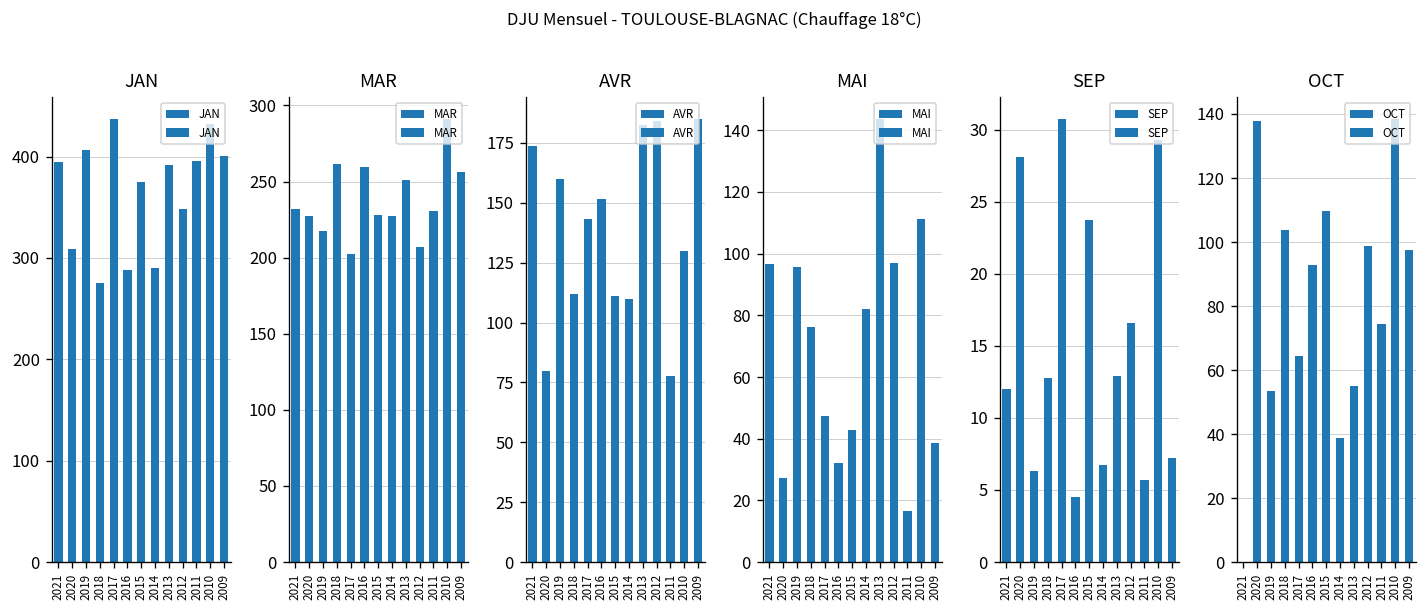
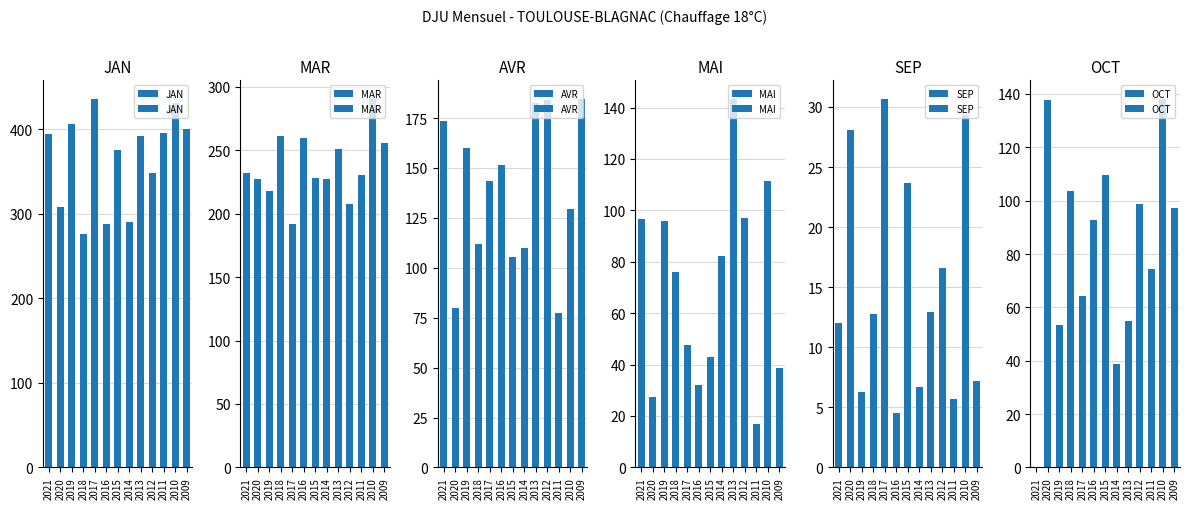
  {
    "JAN": {
      "2021": 390,
      "2020": 310,
      "2019": 410,
      "2018": 280,
      "2017": 440,
      "2016": 290,
      "2015": 380,
      "2014": 290,
      "2013": 390,
      "2012": 350,
      "2011": 400,
      "2009": 400
    },
    "MAR": {
      "2021": 232,
      "2020": 227,
      "2019": 218,
      "2018": 261,
-     "2017": 202,
+     "2017": 192,
      "2016": 259,
      "2015": 228,
      "2014": 227,
      "2013": 251,
      "2012": 207,
      "2011": 231,
      "2009": 256
    },
    "AVR": {
      "2021": 174,
      "2020": 80,
      "2019": 160,
      "2018": 112,
      "2017": 143,
      "2016": 152,
-     "2015": 111,
+     "2015": 105,
      "2014": 110,
      "2011": 78,
      "2010": 130
    },
    "MAI": {
      "2021": 97,
      "2020": 27,
      "2019": 96,
      "2018": 76,
      "2017": 48,
      "2016": 32,
      "2015": 43,
      "2014": 82,
      "2012": 97,
      "2011": 17,
      "2010": 111,
      "2009": 39
    },
    "SEP": {
      "2021": 12.0,
      "2020": 28.1,
      "2019": 6.3,
      "2018": 12.8,
      "2017": 30.7,
      "2016": 4.5,
      "2015": 23.7,
      "2014": 6.7,
      "2013": 12.9,
      "2012": 16.6,
      "2011": 5.7,
      "2009": 7.2
    },
    "OCT": {
      "2021": 0,
      "2020": 138,
      "2019": 53,
      "2018": 104,
      "2017": 64,
      "2016": 93,
      "2015": 110,
      "2014": 39,
      "2013": 55,
      "2012": 99,
      "2011": 74,
      "2009": 97
    }
  }
